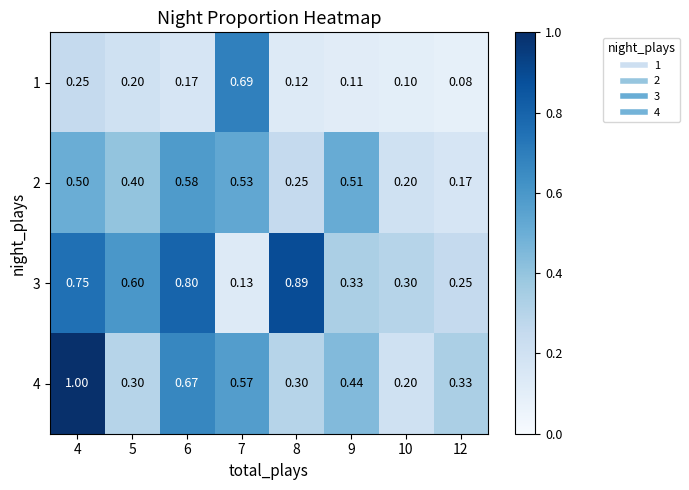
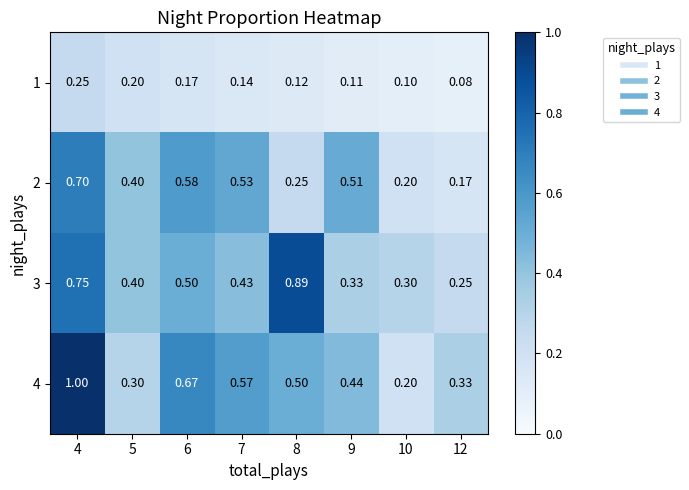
  {
    "1": {
      "4": 0.25,
      "5": 0.20,
      "6": 0.17,
-     "7": 0.69,
+     "7": 0.14,
      "8": 0.12,
      "9": 0.11,
      "10": 0.10,
      "12": 0.08
    },
    "2": {
-     "4": 0.50,
+     "4": 0.70,
      "5": 0.40,
      "6": 0.58,
      "7": 0.53,
      "8": 0.25,
      "9": 0.51,
      "10": 0.20,
      "12": 0.17
    },
    "3": {
      "4": 0.75,
-     "5": 0.60,
-     "6": 0.80,
-     "7": 0.13,
+     "5": 0.40,
+     "6": 0.50,
+     "7": 0.43,
      "8": 0.89,
      "9": 0.33,
      "10": 0.30,
      "12": 0.25
    },
    "4": {
      "4": 1.00,
      "5": 0.30,
      "6": 0.67,
      "7": 0.57,
-     "8": 0.30,
+     "8": 0.50,
      "9": 0.44,
      "10": 0.20,
      "12": 0.33
    }
  }
